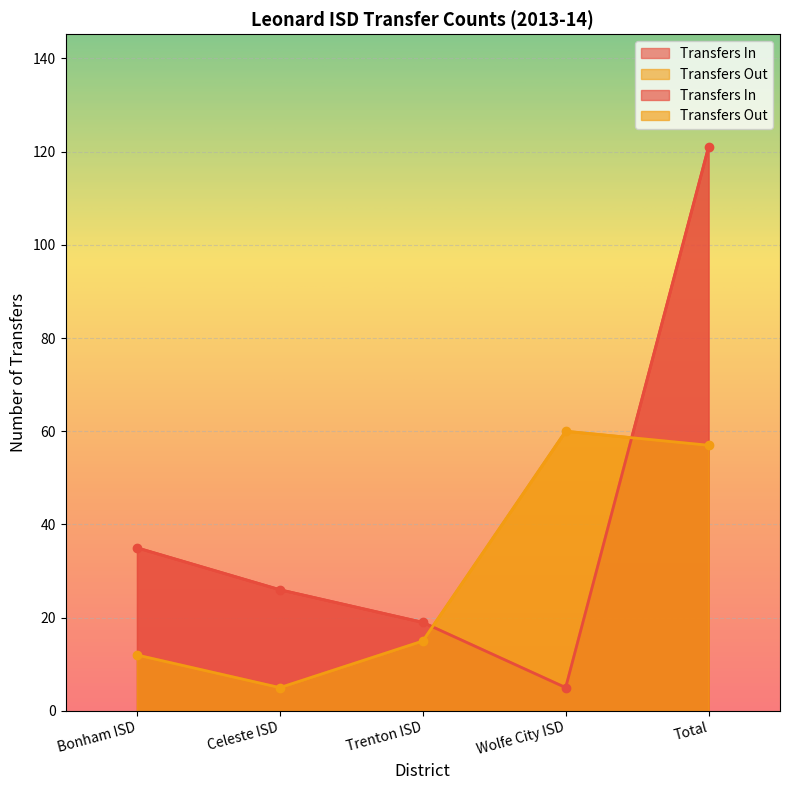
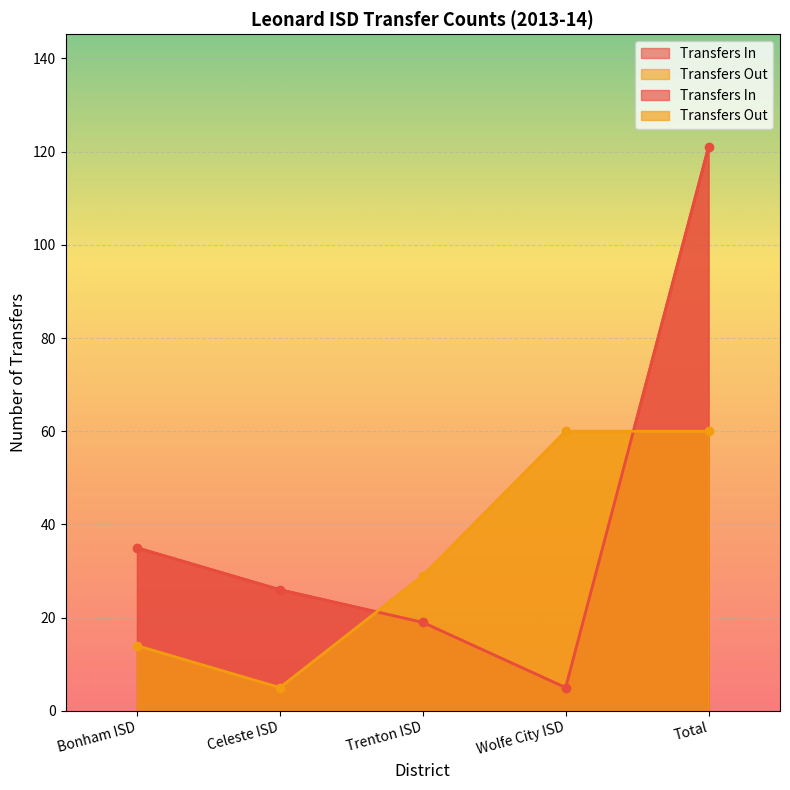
  {
    "Transfers In": {
      "Bonham ISD": 35,
      "Celeste ISD": 26,
      "Trenton ISD": 19,
      "Wolfe City ISD": 5,
      "Total": 121
    },
    "Transfers Out": {
-     "Bonham ISD": 12,
+     "Bonham ISD": 14,
      "Celeste ISD": 5,
-     "Trenton ISD": 15,
+     "Trenton ISD": 29,
      "Wolfe City ISD": 60,
-     "Total": 57
+     "Total": 60
    }
  }
